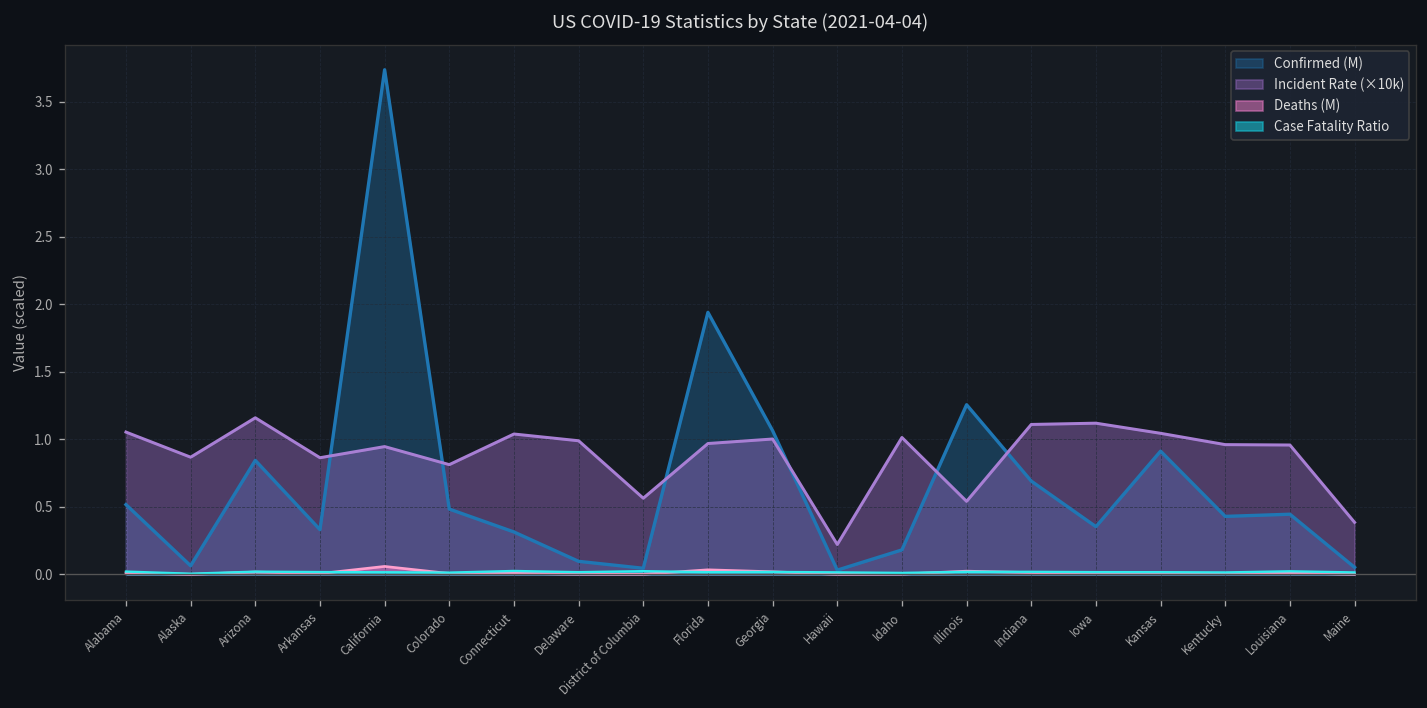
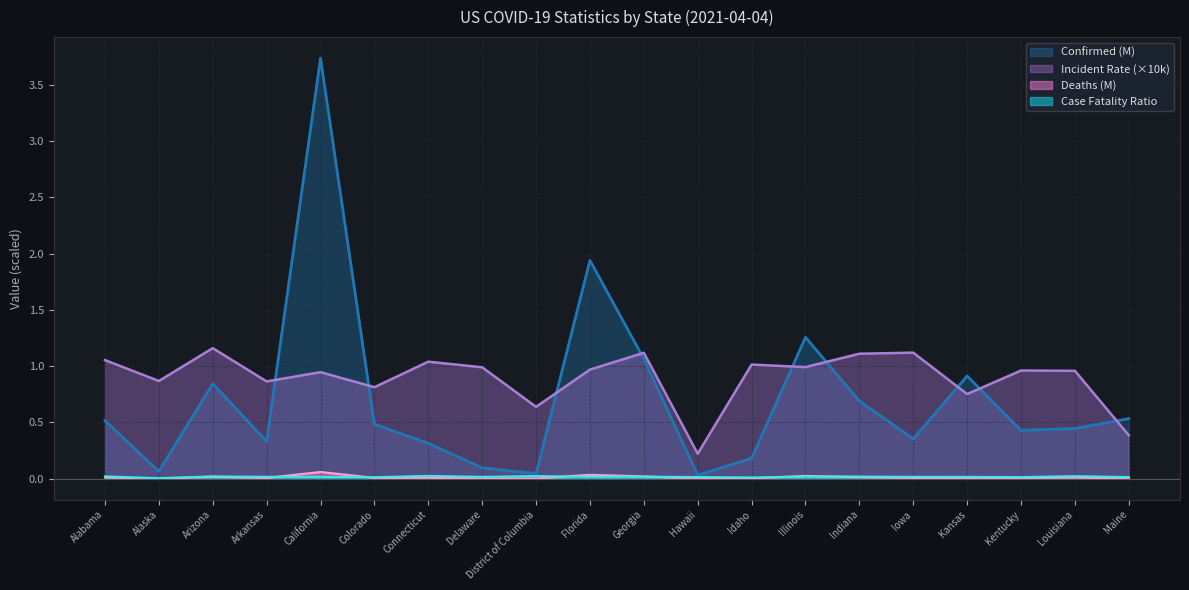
  {
    "Confirmed (M)": {
      "Alabama": 0.52,
      "Alaska": 0.06,
      "Arizona": 0.84,
      "Arkansas": 0.33,
      "California": 3.74,
      "Colorado": 0.48,
      "Connecticut": 0.31,
      "Delaware": 0.10,
      "Florida": 1.94,
      "Georgia": 1.06,
      "Idaho": 0.18,
      "Illinois": 1.26,
      "Indiana": 0.69,
      "Iowa": 0.35,
      "Kansas": 0.91,
      "Kentucky": 0.43,
      "Louisiana": 0.45,
-     "Maine": 0.05
+     "Maine": 0.53
    },
    "Incident Rate (×10k)": {
      "Alabama": 1.05,
      "Alaska": 0.87,
      "Arizona": 1.16,
      "Arkansas": 0.86,
      "California": 0.95,
      "Colorado": 0.81,
      "Connecticut": 1.04,
      "Delaware": 0.99,
-     "District of Columbia": 0.56,
+     "District of Columbia": 0.64,
      "Florida": 0.97,
-     "Georgia": 1.00,
+     "Georgia": 1.12,
      "Hawaii": 0.22,
      "Idaho": 1.01,
-     "Illinois": 0.54,
+     "Illinois": 0.99,
      "Indiana": 1.11,
      "Iowa": 1.12,
-     "Kansas": 1.04,
+     "Kansas": 0.75,
      "Kentucky": 0.96,
      "Louisiana": 0.96,
      "Maine": 0.39
    },
    "Deaths (M)": {
      "California": 0.06
    },
    "Case Fatality Ratio": {
      "California": 0.02
    }
  }
